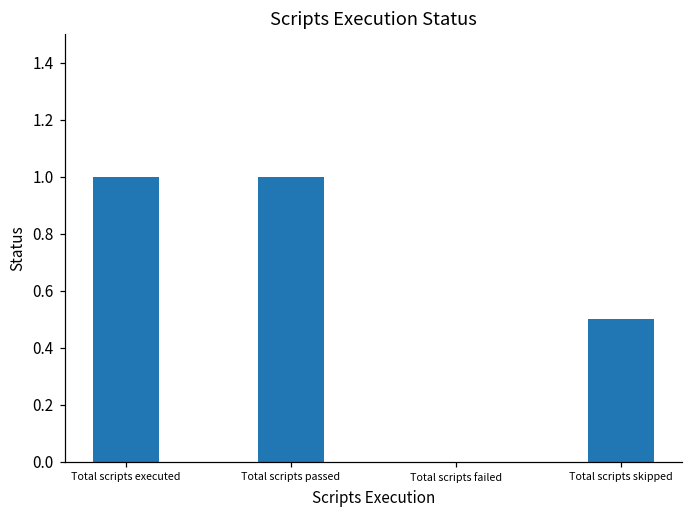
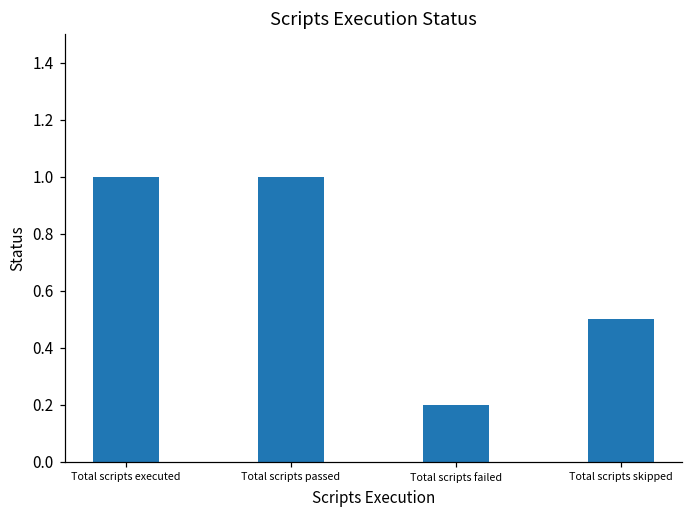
  {
    "Total scripts executed": 1.0,
    "Total scripts passed": 1.0,
-   "Total scripts failed": 0.0,
+   "Total scripts failed": 0.2,
    "Total scripts skipped": 0.5
  }
